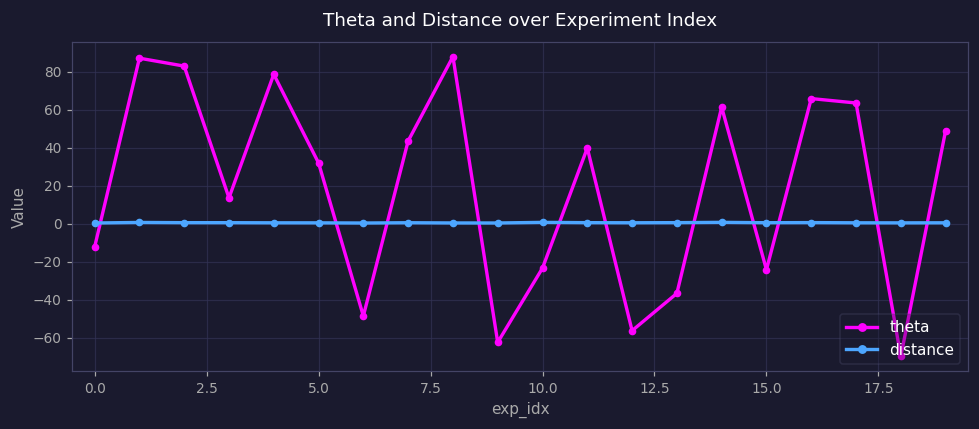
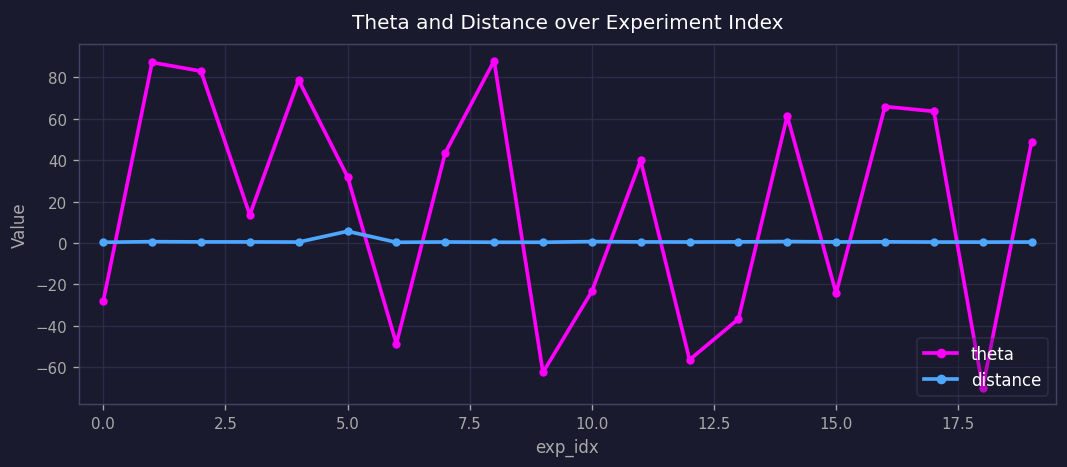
  {
    "theta": {
-     "0.0": -12,
+     "0.0": -28,
      "5.0": 32,
      "10.0": -23,
      "15.0": -24
    },
    "distance": {
      "0.0": 0,
-     "5.0": 0,
+     "5.0": 6,
      "10.0": 1,
      "15.0": 1
    }
  }
